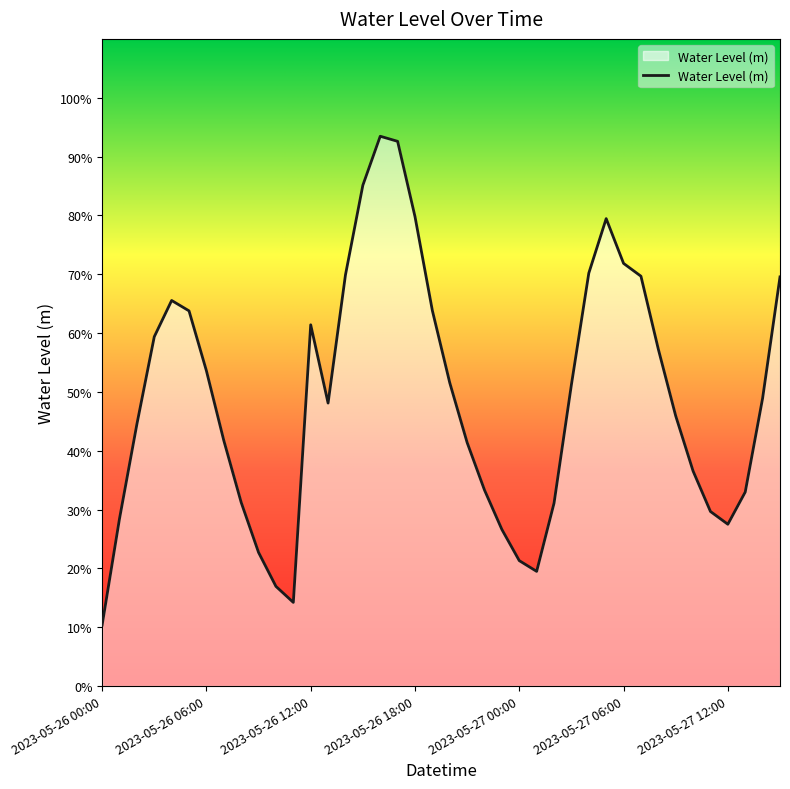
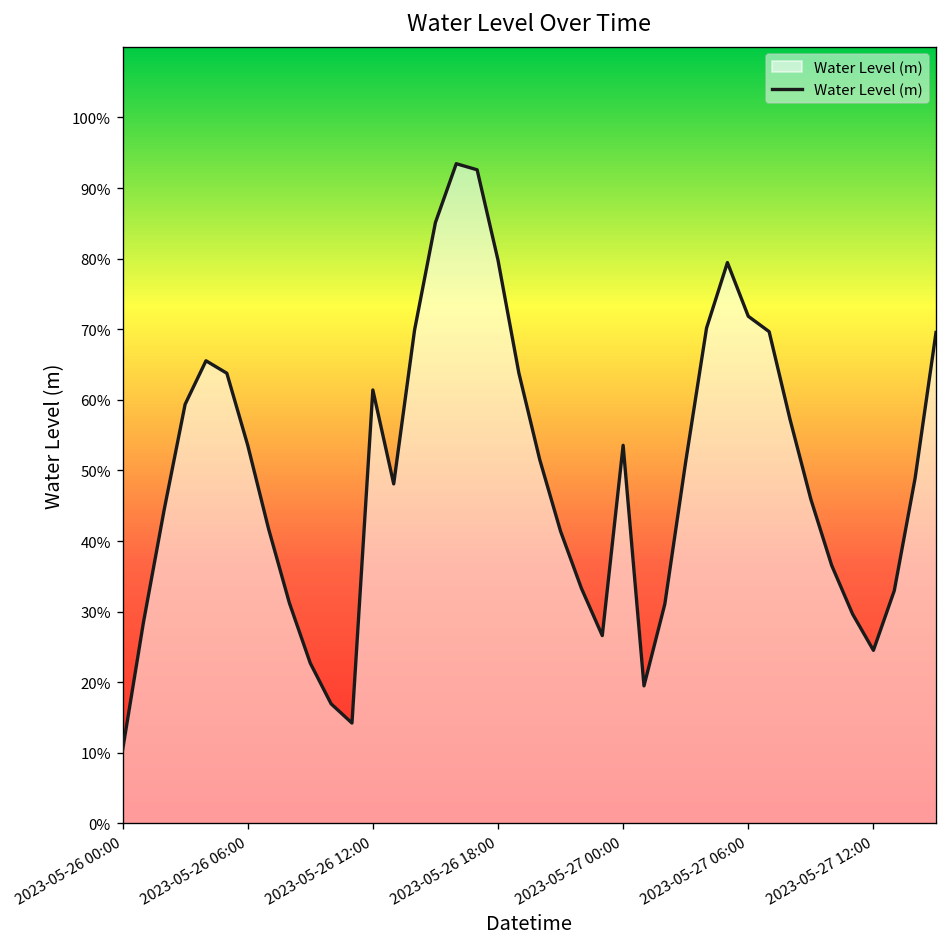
  {
    "2023-05-26 00:00": "10%",
    "2023-05-26 06:00": "54%",
    "2023-05-26 12:00": "61%",
    "2023-05-26 18:00": "80%",
-   "2023-05-27 00:00": "21%",
+   "2023-05-27 00:00": "54%",
    "2023-05-27 06:00": "72%",
-   "2023-05-27 12:00": "27%"
+   "2023-05-27 12:00": "25%"
  }
